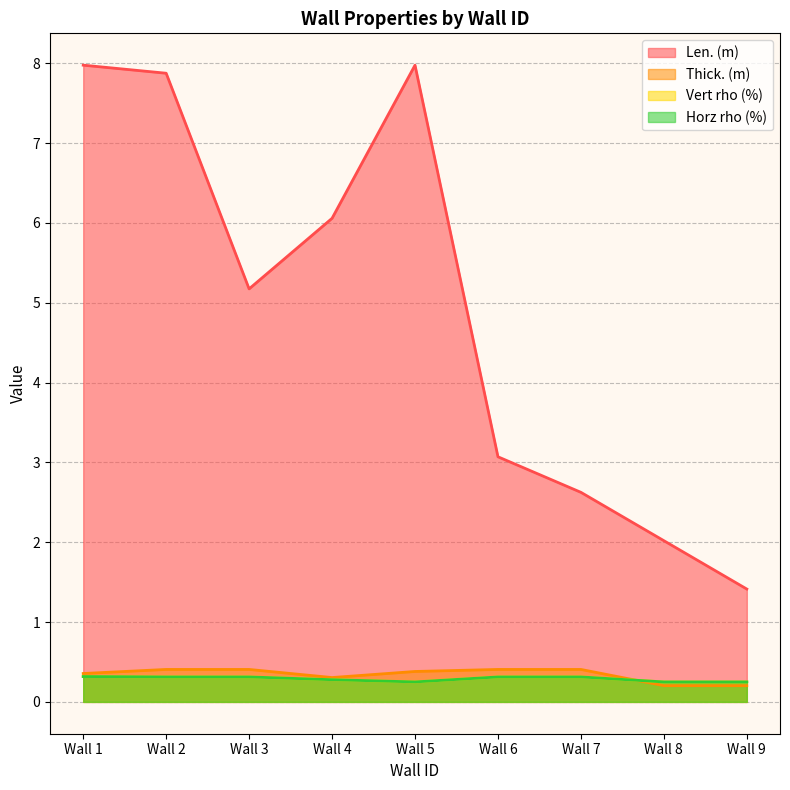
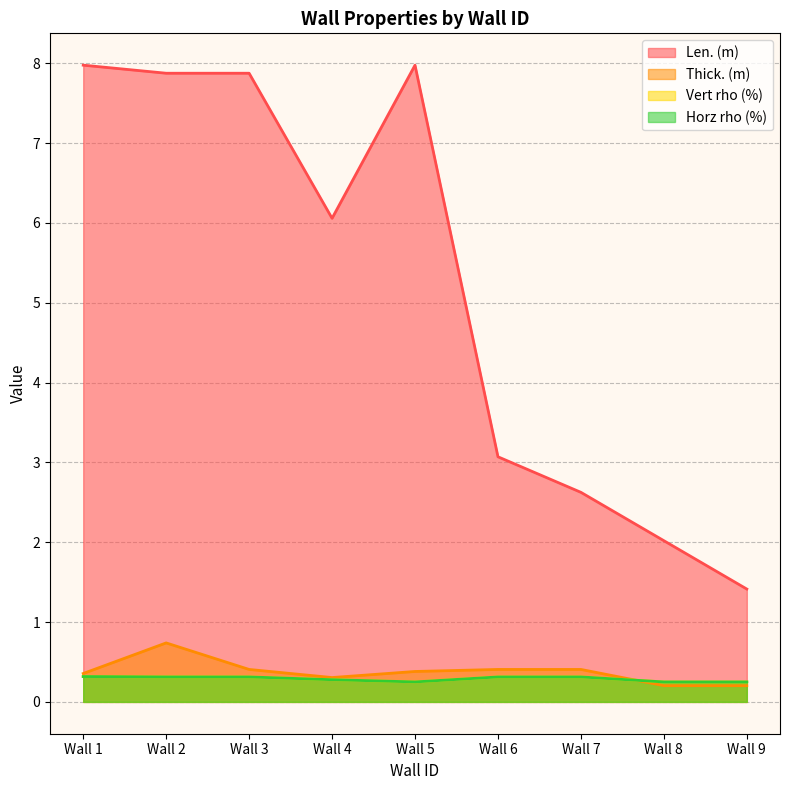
  {
    "Len. (m)": {
      "Wall 1": 8.0,
      "Wall 2": 7.9,
-     "Wall 3": 5.2,
+     "Wall 3": 7.9,
      "Wall 4": 6.1,
      "Wall 5": 8.0,
      "Wall 6": 3.1,
      "Wall 7": 2.6,
      "Wall 8": 2.0,
      "Wall 9": 1.4
    },
    "Thick. (m)": {
      "Wall 1": 0.4,
-     "Wall 2": 0.4,
+     "Wall 2": 0.7,
      "Wall 3": 0.4,
      "Wall 5": 0.4,
      "Wall 6": 0.4,
      "Wall 7": 0.4,
      "Wall 8": 0.2,
      "Wall 9": 0.2
    },
    "Horz rho (%)": {
      "Wall 1": 0.3,
      "Wall 2": 0.3,
      "Wall 3": 0.3,
      "Wall 5": 0.3,
      "Wall 6": 0.3,
      "Wall 7": 0.3,
      "Wall 8": 0.3,
      "Wall 9": 0.3
    }
  }
